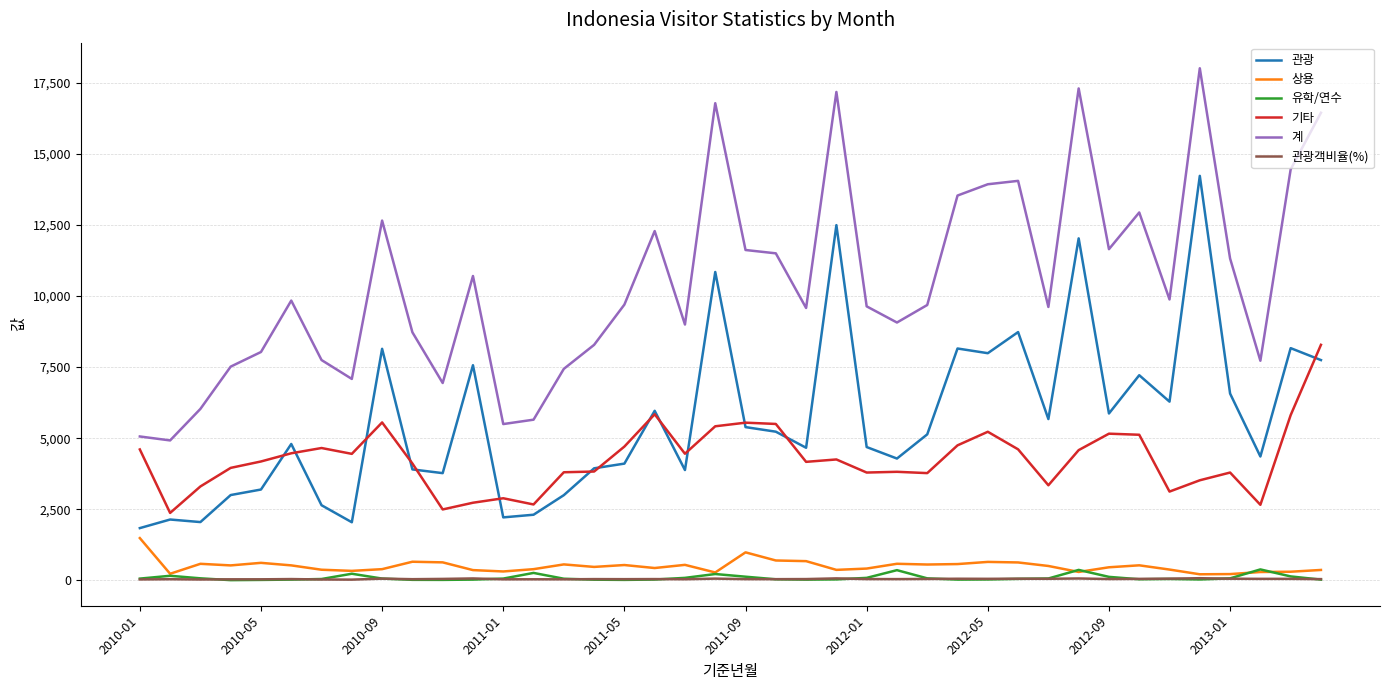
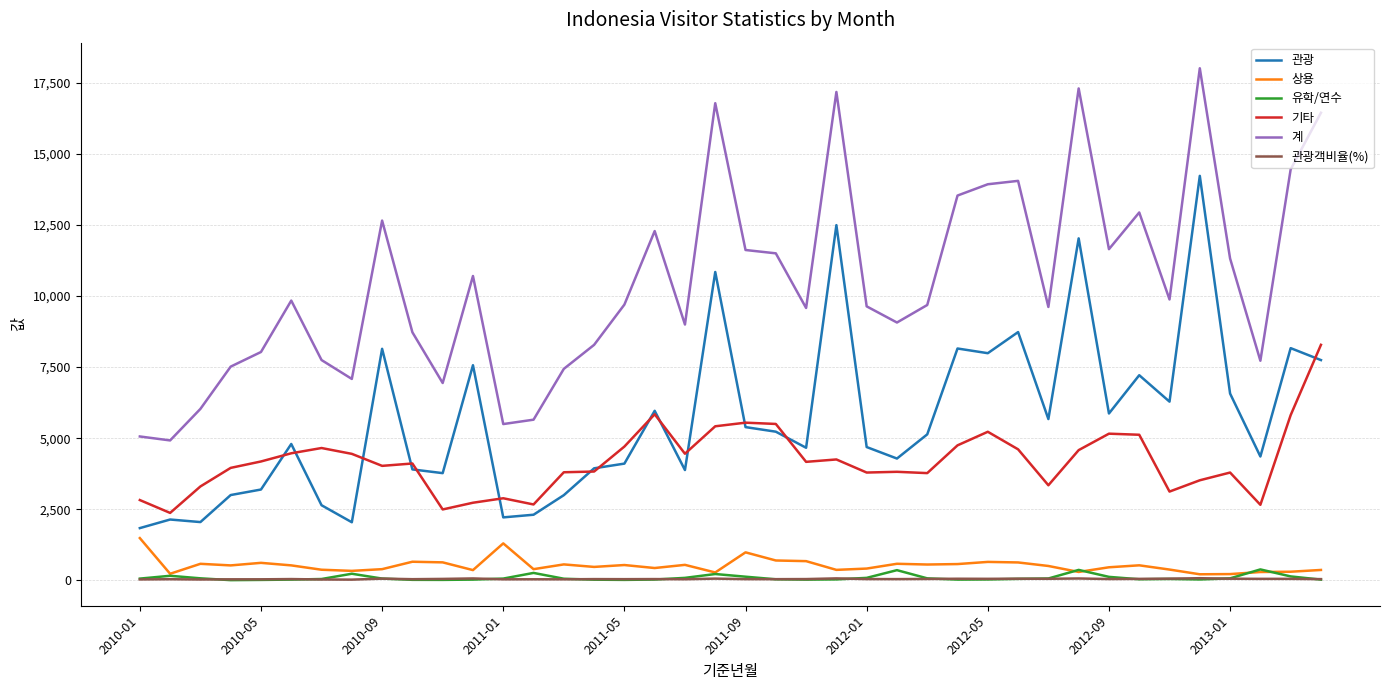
  {
    "관광": {
      "2010-01": "1,800",
      "2010-05": "3,200",
      "2010-09": "8,100",
      "2011-01": "2,200",
      "2011-05": "4,100",
      "2011-09": "5,400",
      "2012-01": "4,700",
      "2012-05": "8,000",
      "2012-09": "5,900",
      "2013-01": "6,600"
    },
    "상용": {
      "2010-01": "1,500",
      "2010-05": "600",
      "2010-09": "400",
-     "2011-01": "300",
+     "2011-01": "1,300",
      "2011-05": "500",
      "2011-09": "1,000",
      "2012-01": "400",
      "2012-05": "700",
      "2012-09": "500",
      "2013-01": "200"
    },
    "기타": {
-     "2010-01": "4,600",
+     "2010-01": "2,800",
      "2010-05": "4,200",
-     "2010-09": "5,600",
+     "2010-09": "4,000",
      "2011-01": "2,900",
      "2011-05": "4,700",
      "2011-09": "5,500",
      "2012-01": "3,800",
      "2012-05": "5,200",
      "2012-09": "5,200",
      "2013-01": "3,800"
    },
    "계": {
      "2010-01": "5,100",
      "2010-05": "8,000",
      "2010-09": "12,600",
      "2011-01": "5,500",
      "2011-05": "9,700",
      "2011-09": "11,600",
      "2012-01": "9,600",
      "2012-05": "13,900",
      "2012-09": "11,600",
      "2013-01": "11,300"
    }
  }
